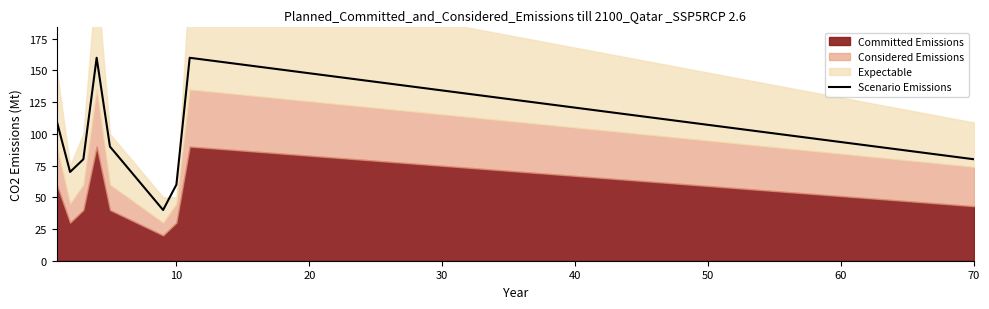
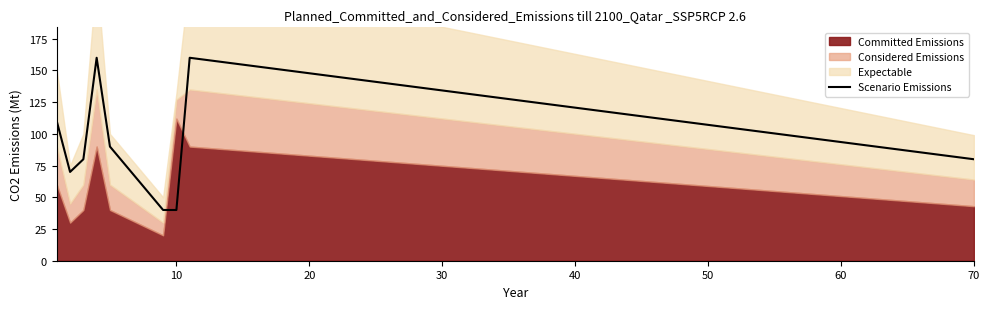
  {
    "Scenario Emissions": {
-     "10": 60,
+     "10": 40,
      "70": 80
    },
    "Committed Emissions": {
-     "10": 30,
+     "10": 112,
      "70": 43
    },
    "Considered Emissions": {
      "10": 15,
-     "70": 31
+     "70": 21
    },
    "Expectable": {
      "10": 5,
      "70": 35
    }
  }
